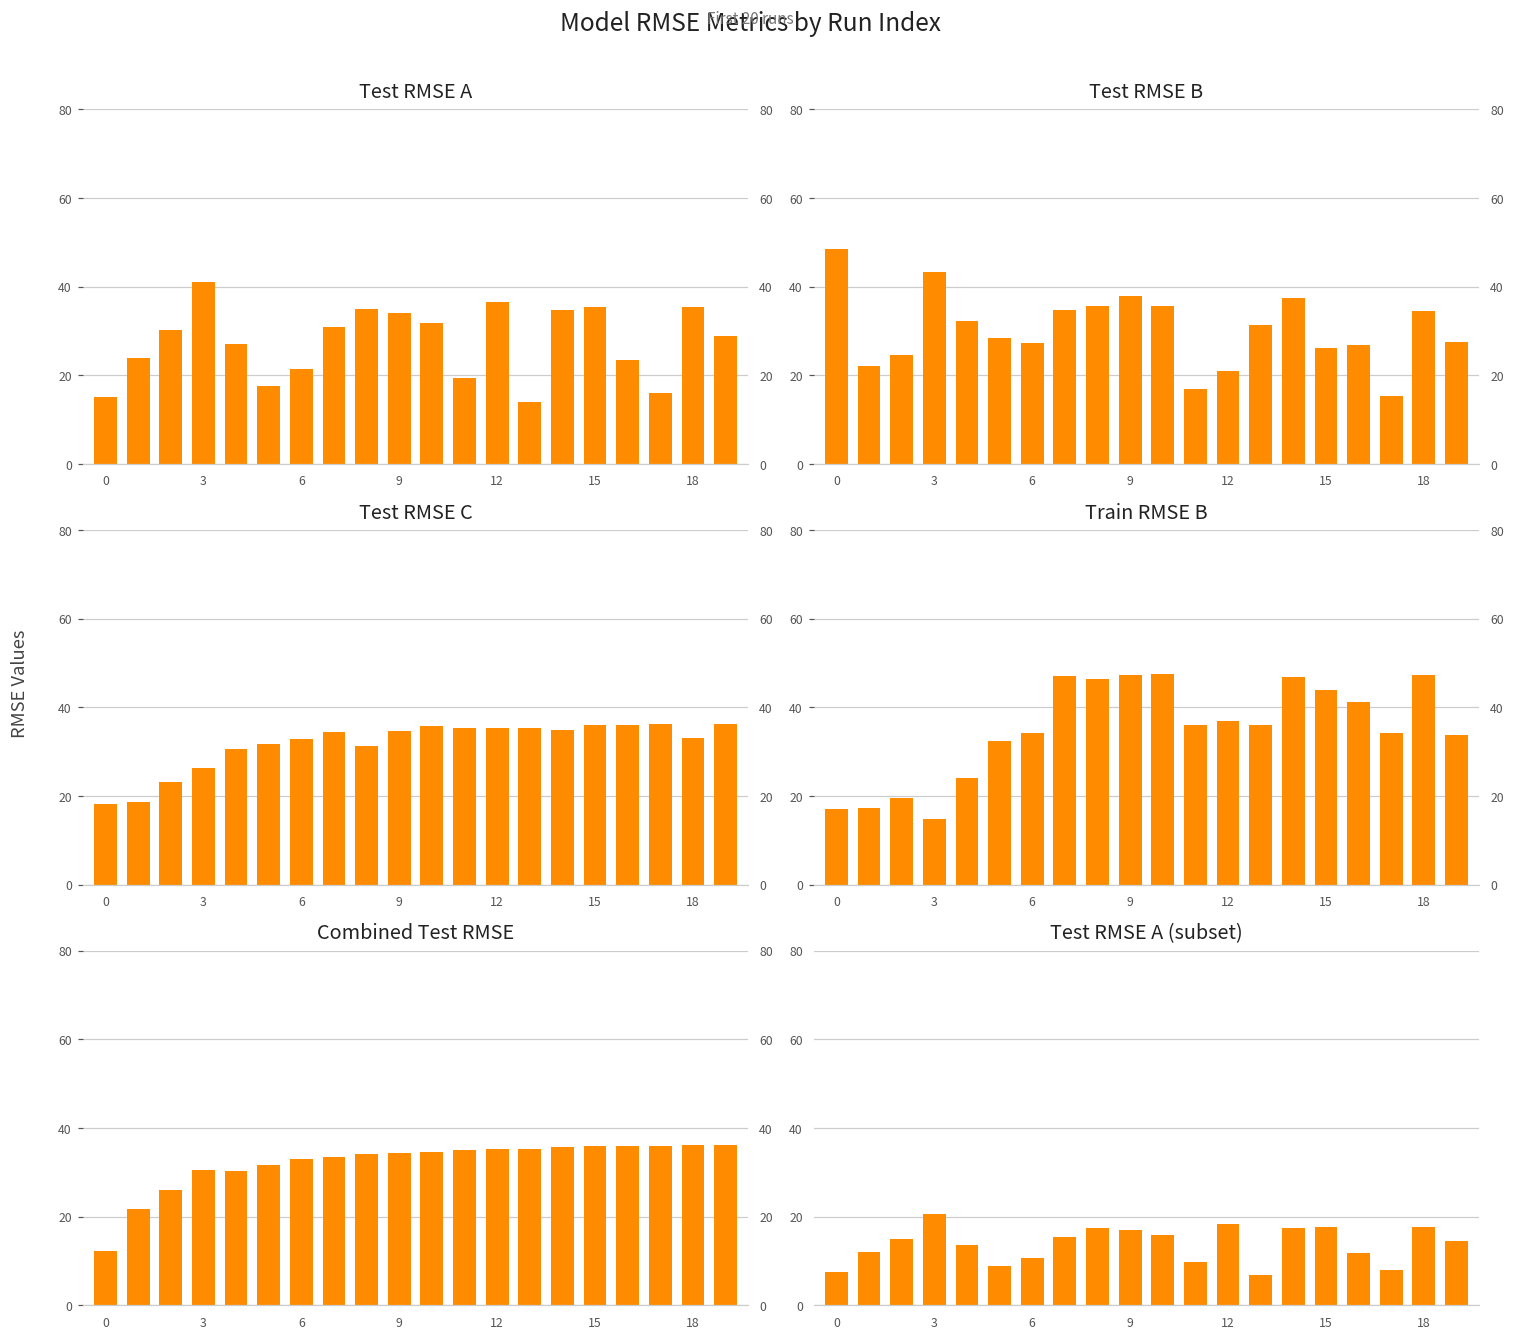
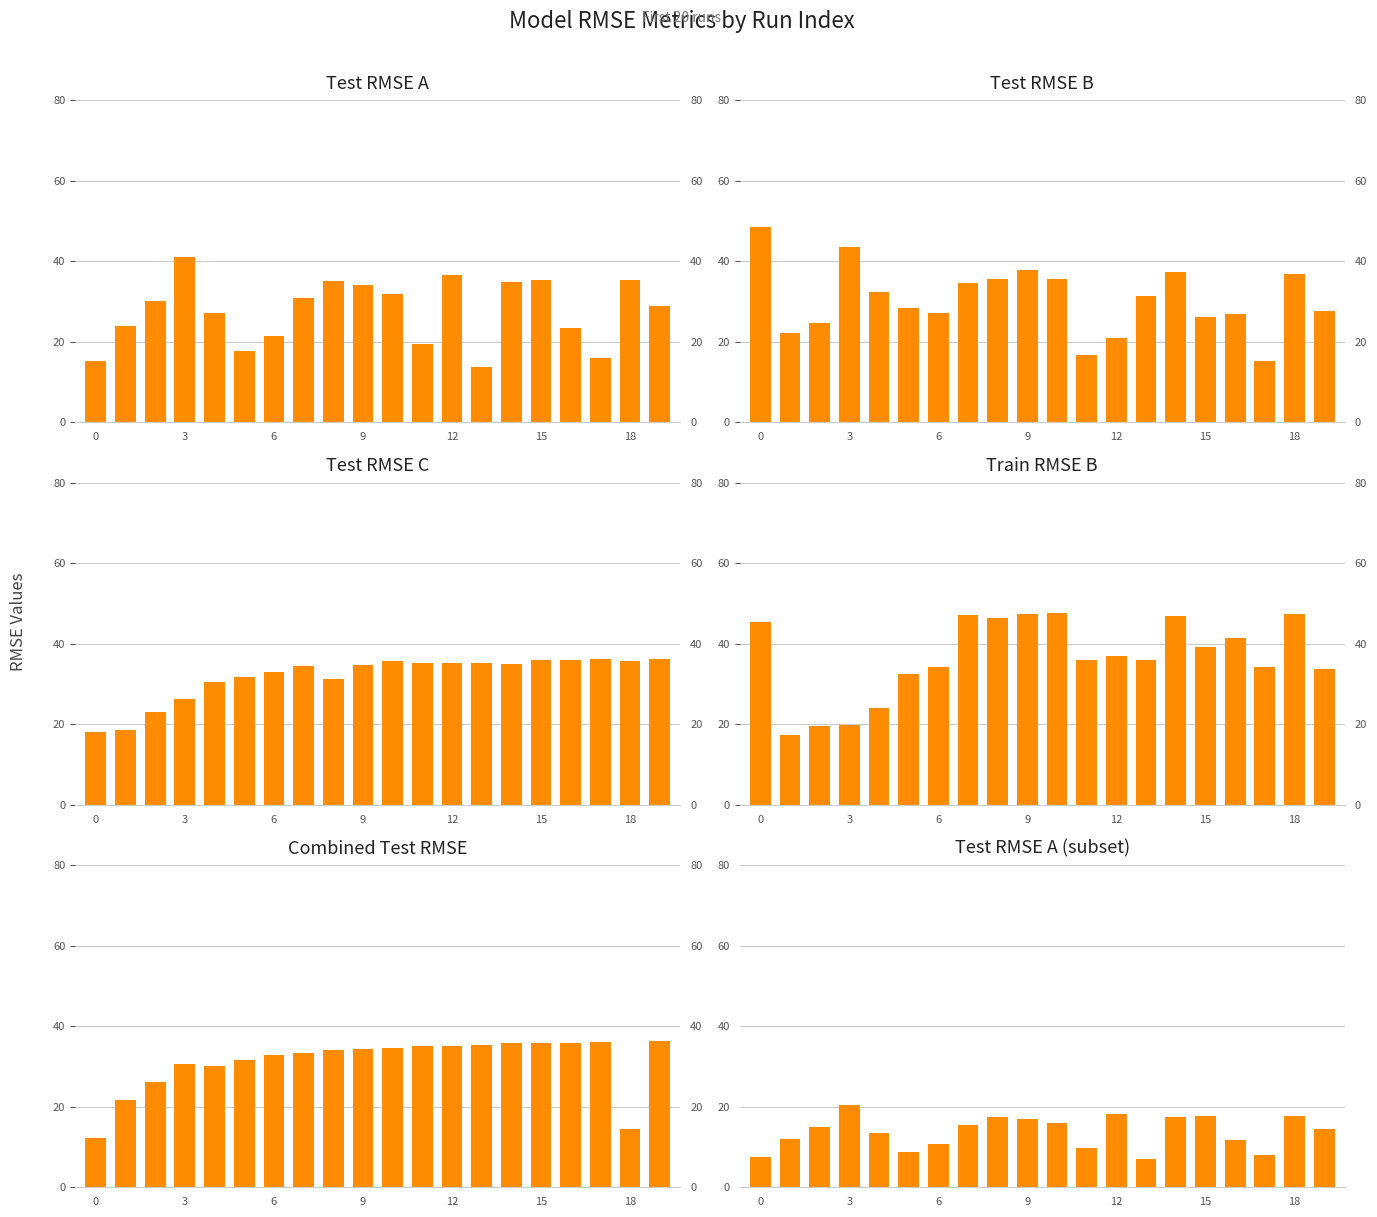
  {
    "Test RMSE A": {
      "0": 15,
      "3": 41,
      "6": 21,
      "9": 34,
      "12": 37,
      "15": 35,
      "18": 35
    },
    "Test RMSE B": {
      "0": 48,
      "3": 43,
      "6": 27,
      "9": 38,
      "12": 21,
      "15": 26,
-     "18": 35
+     "18": 37
    },
    "Test RMSE C": {
      "0": 18,
      "3": 26,
      "6": 33,
      "9": 35,
      "12": 35,
      "15": 36,
-     "18": 33
+     "18": 36
    },
    "Train RMSE B": {
-     "0": 17,
-     "3": 15,
+     "0": 45,
+     "3": 20,
      "6": 34,
      "9": 47,
      "12": 37,
-     "15": 44,
+     "15": 39,
      "18": 47
    },
    "Combined Test RMSE": {
      "0": 12,
      "3": 31,
      "6": 33,
      "9": 34,
      "12": 35,
      "15": 36,
-     "18": 36
+     "18": 14
    },
    "Test RMSE A (subset)": {
      "0": 8,
      "3": 21,
      "6": 11,
      "9": 17,
      "12": 18,
      "15": 18,
      "18": 18
    }
  }
